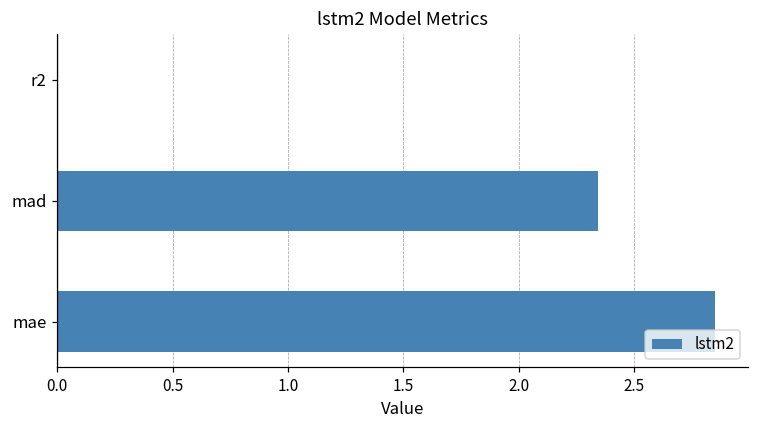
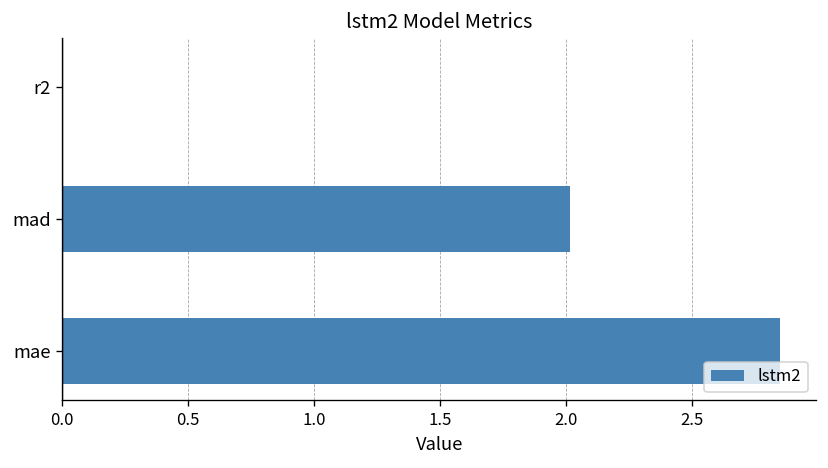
  {
-   "mad": 2.34,
+   "mad": 2.01,
    "mae": 2.85
  }
